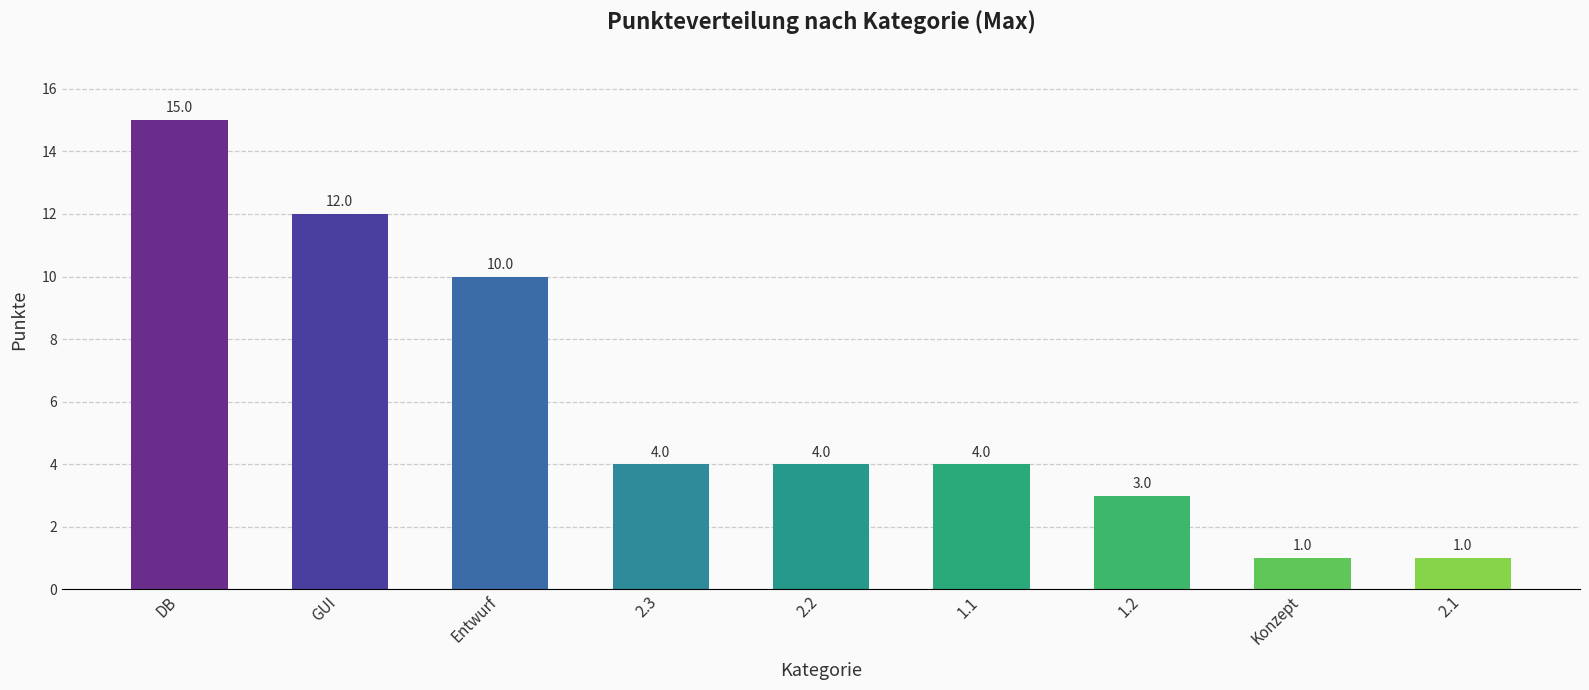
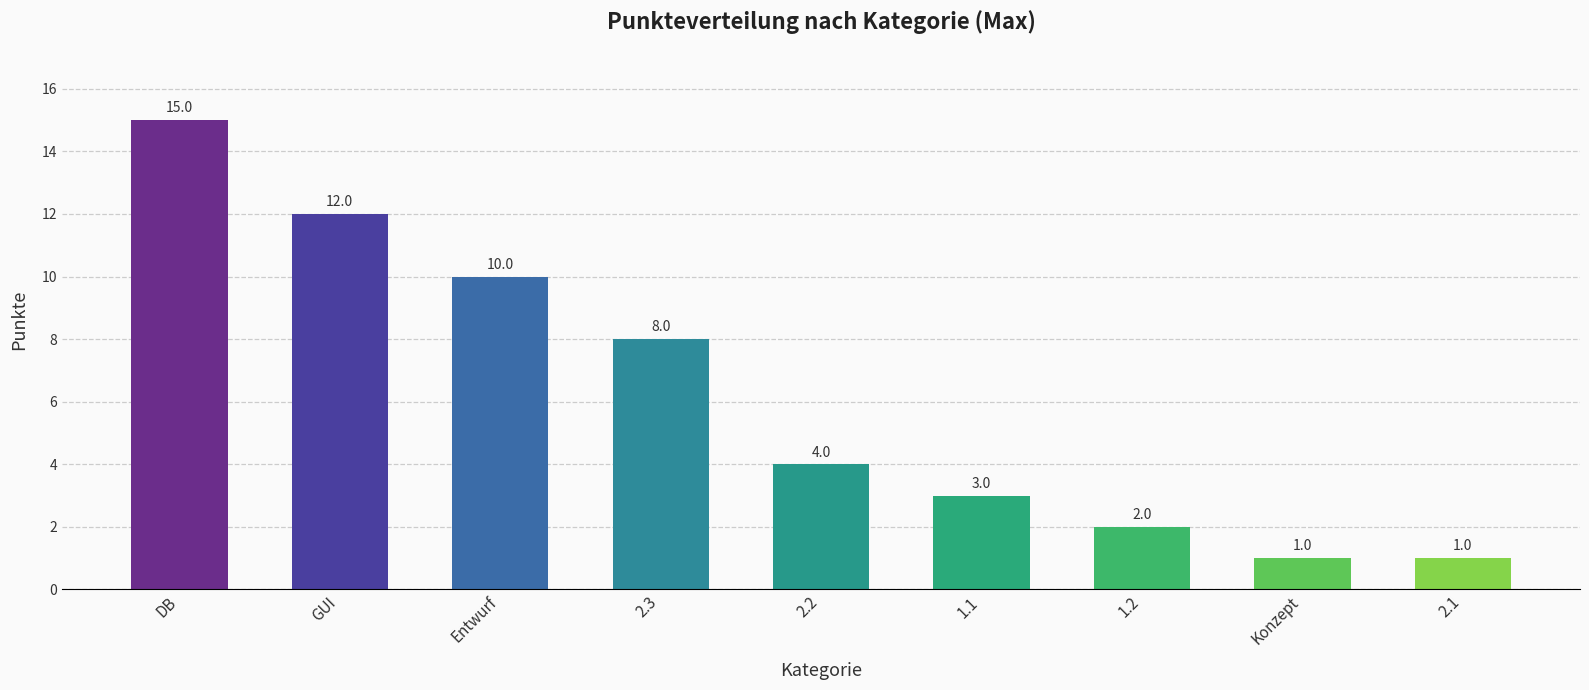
  {
    "DB": 15.0,
    "GUI": 12.0,
    "Entwurf": 10.0,
-   "2.3": 4.0,
+   "2.3": 8.0,
    "2.2": 4.0,
-   "1.1": 4.0,
-   "1.2": 3.0,
+   "1.1": 3.0,
+   "1.2": 2.0,
    "Konzept": 1.0,
    "2.1": 1.0
  }
